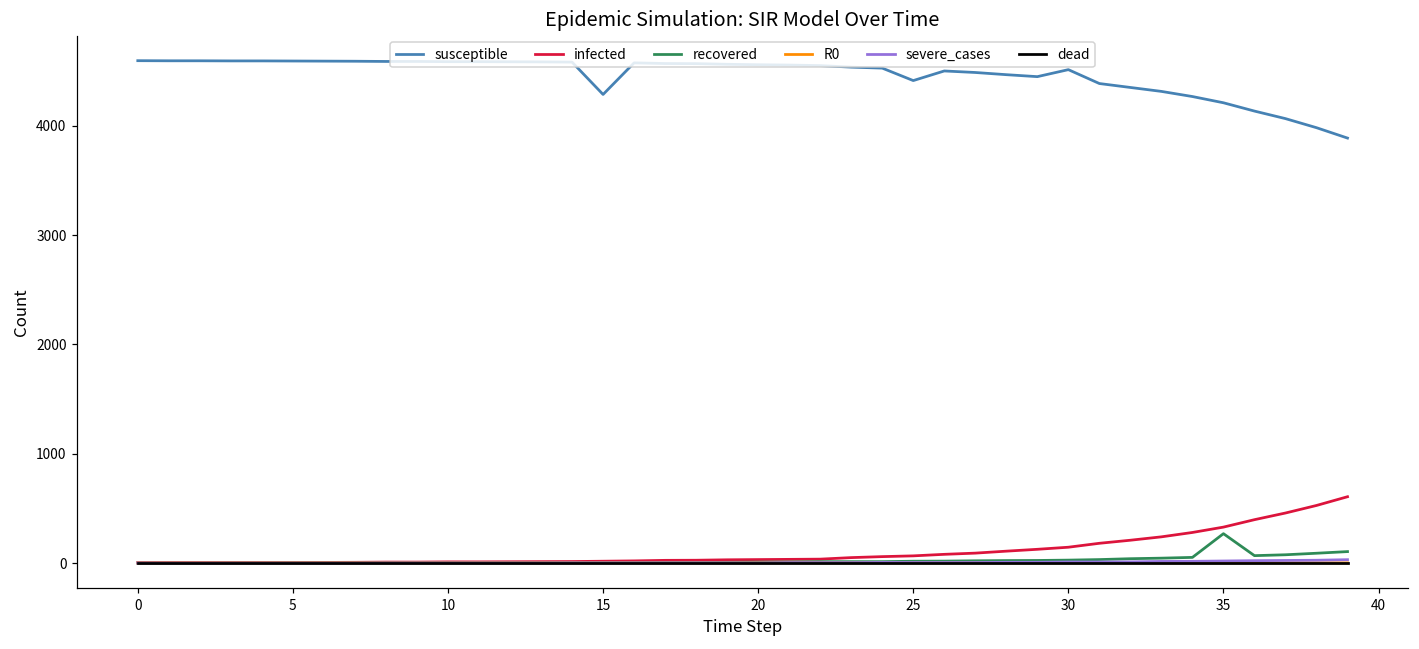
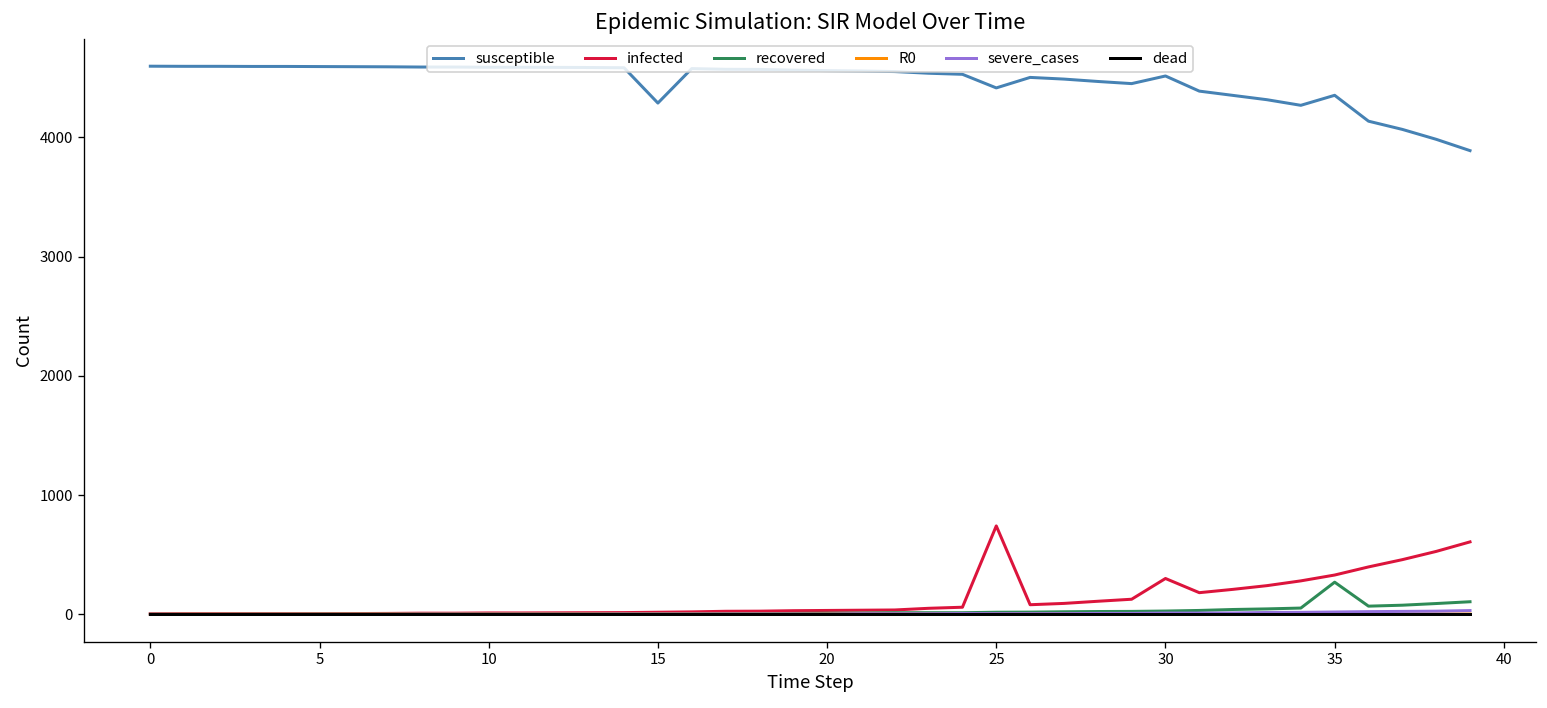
  {
    "susceptible": {
      "0": 4600,
      "5": 4600,
      "15": 4300,
      "25": 4400,
      "30": 4500,
-     "35": 4200
+     "35": 4400
    },
    "infected": {
-     "25": 100,
-     "30": 100,
+     "25": 700,
+     "30": 300,
      "35": 300
    },
    "recovered": {
      "35": 300
    }
  }
